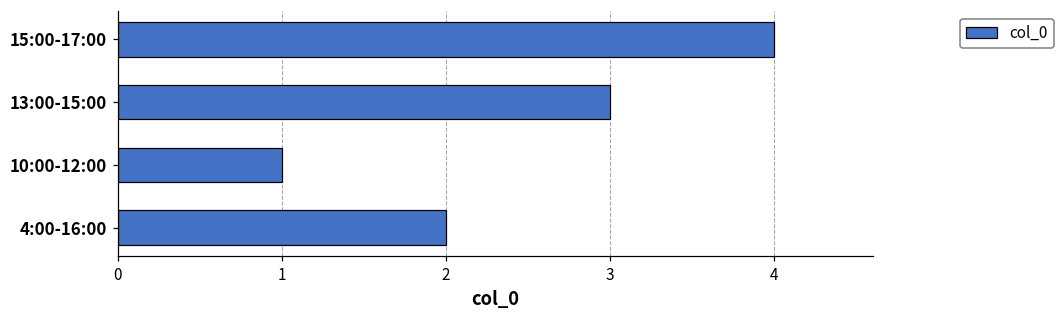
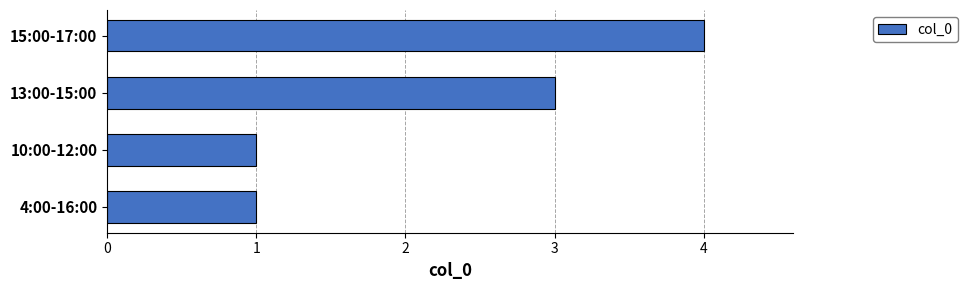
  {
    "15:00-17:00": 4,
    "13:00-15:00": 3,
    "10:00-12:00": 1,
-   "4:00-16:00": 2
+   "4:00-16:00": 1
  }
